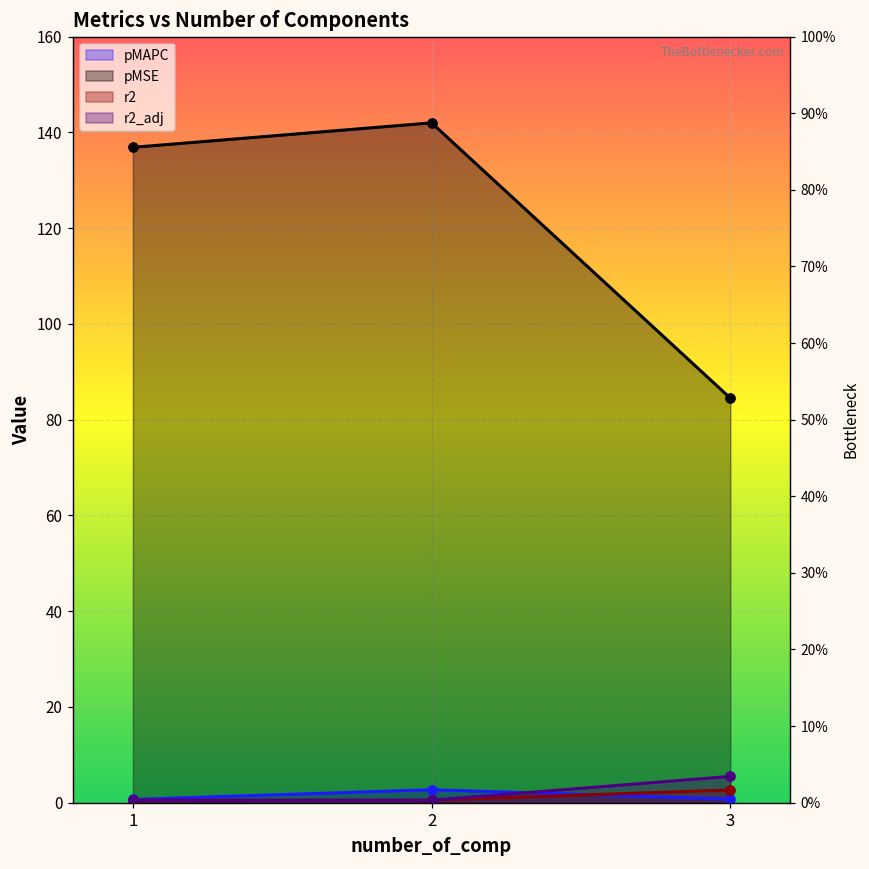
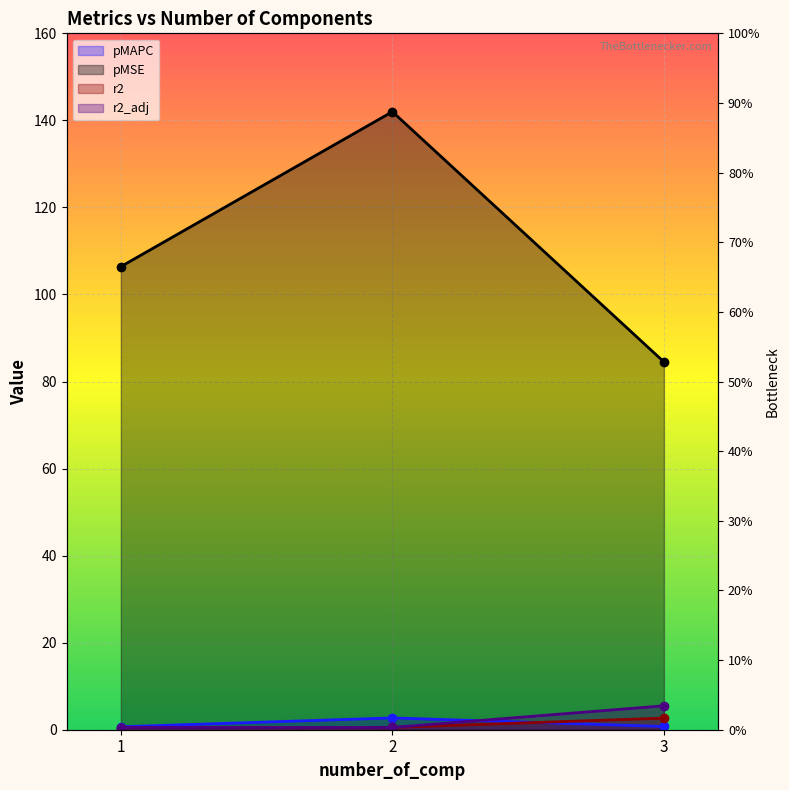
  {
    "pMAPC": {
      "2": 3,
      "3": 1
    },
    "pMSE": {
-     "1": 137,
+     "1": 106,
      "2": 142,
      "3": 85
    },
    "r2": {
      "3": 3
    },
    "r2_adj": {
      "3": 5
    }
  }
